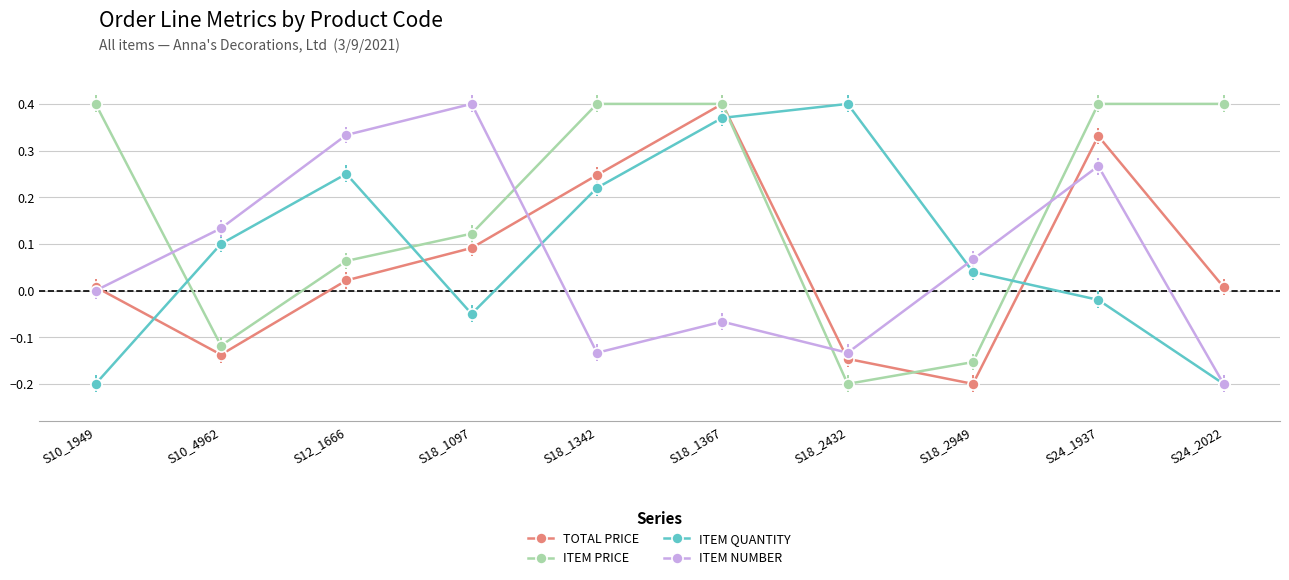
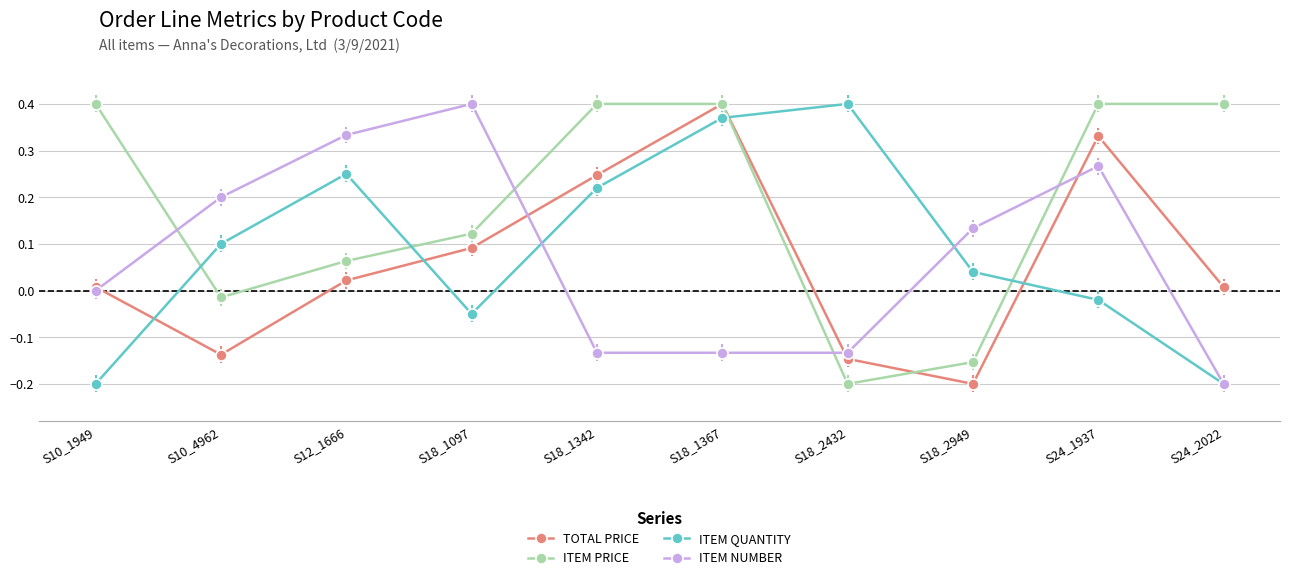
  {
    "TOTAL PRICE": {
      "S10_1949": 0.01,
      "S10_4962": -0.14,
      "S12_1666": 0.02,
      "S18_1097": 0.09,
      "S18_1342": 0.25,
      "S18_2432": -0.15,
      "S18_2949": -0.20,
      "S24_1937": 0.33,
      "S24_2022": 0.01
    },
    "ITEM PRICE": {
      "S10_1949": 0.40,
-     "S10_4962": -0.12,
+     "S10_4962": -0.01,
      "S12_1666": 0.06,
      "S18_1097": 0.12,
      "S18_1342": 0.40,
      "S18_2432": -0.20,
      "S18_2949": -0.15,
      "S24_1937": 0.40,
      "S24_2022": 0.40
    },
    "ITEM QUANTITY": {
      "S10_1949": -0.20,
      "S10_4962": 0.10,
      "S12_1666": 0.25,
      "S18_1097": -0.05,
      "S18_1342": 0.22,
      "S18_1367": 0.37,
      "S18_2432": 0.40,
      "S18_2949": 0.04,
      "S24_1937": -0.02
    },
    "ITEM NUMBER": {
      "S10_1949": 0.00,
-     "S10_4962": 0.13,
+     "S10_4962": 0.20,
      "S12_1666": 0.33,
      "S18_1097": 0.40,
      "S18_1342": -0.13,
-     "S18_1367": -0.07,
+     "S18_1367": -0.13,
      "S18_2432": -0.13,
-     "S18_2949": 0.07,
+     "S18_2949": 0.13,
      "S24_1937": 0.27
    }
  }
